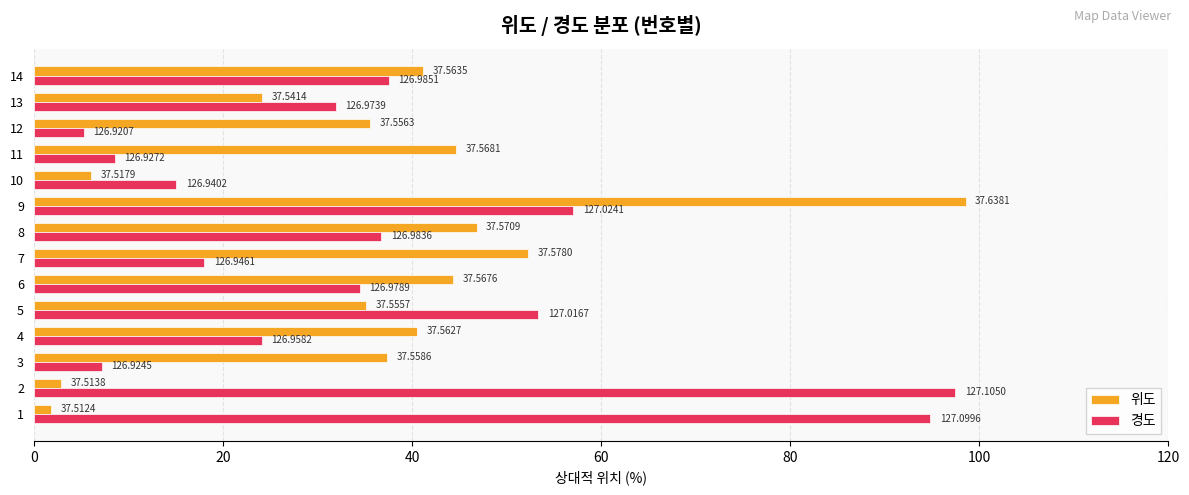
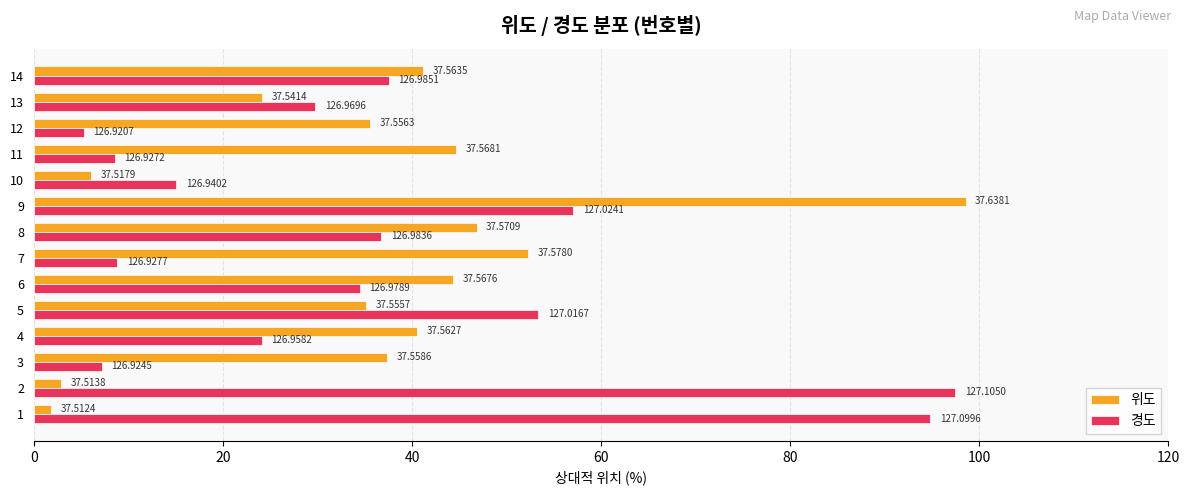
  {
    "경도": {
-     "13": 126.9739,
-     "7": 126.9461
+     "13": 126.9696,
+     "7": 126.9277
    }
  }
